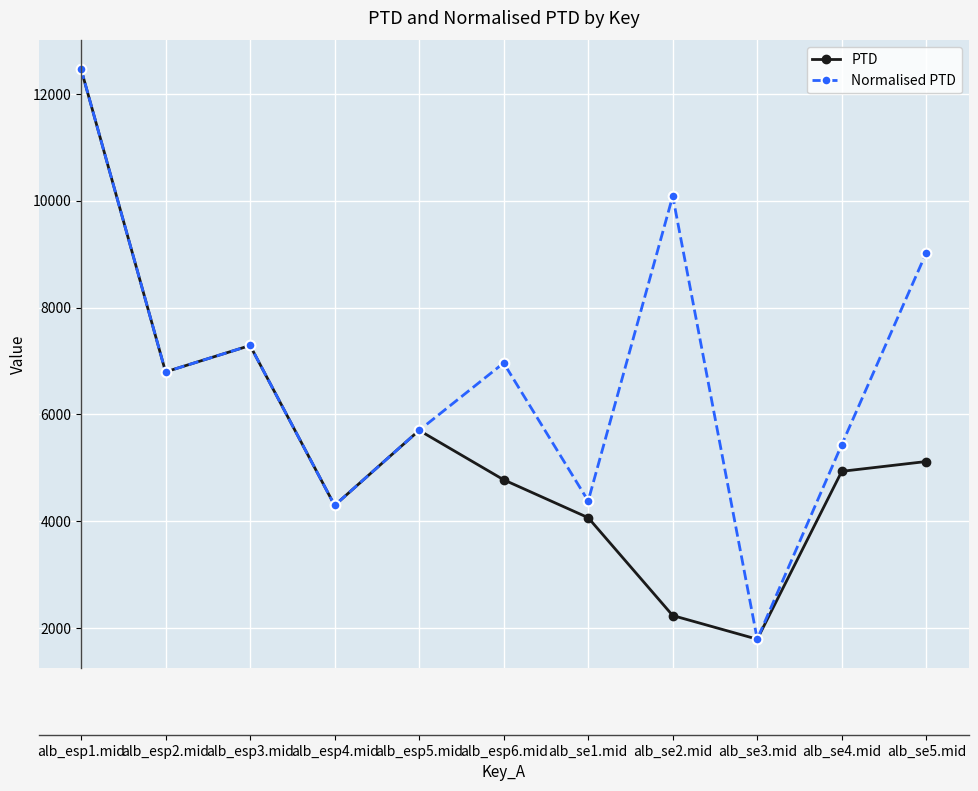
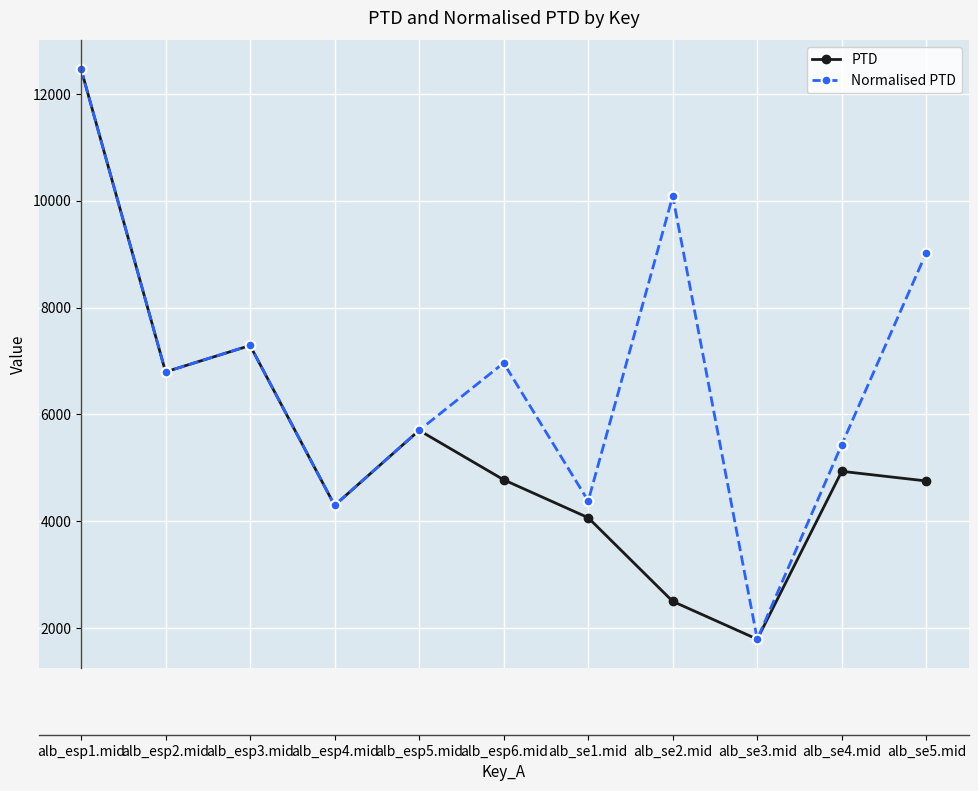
  {
    "PTD": {
      "alb_esp6.mid": 4800,
      "alb_se1.mid": 4100,
-     "alb_se2.mid": 2200,
+     "alb_se2.mid": 2500,
      "alb_se4.mid": 4900,
-     "alb_se5.mid": 5100
+     "alb_se5.mid": 4800
    },
    "Normalised PTD": {
      "alb_esp6.mid": 7000,
      "alb_se1.mid": 4400,
      "alb_se2.mid": 10100,
      "alb_se4.mid": 5400,
      "alb_se5.mid": 9000
    }
  }
